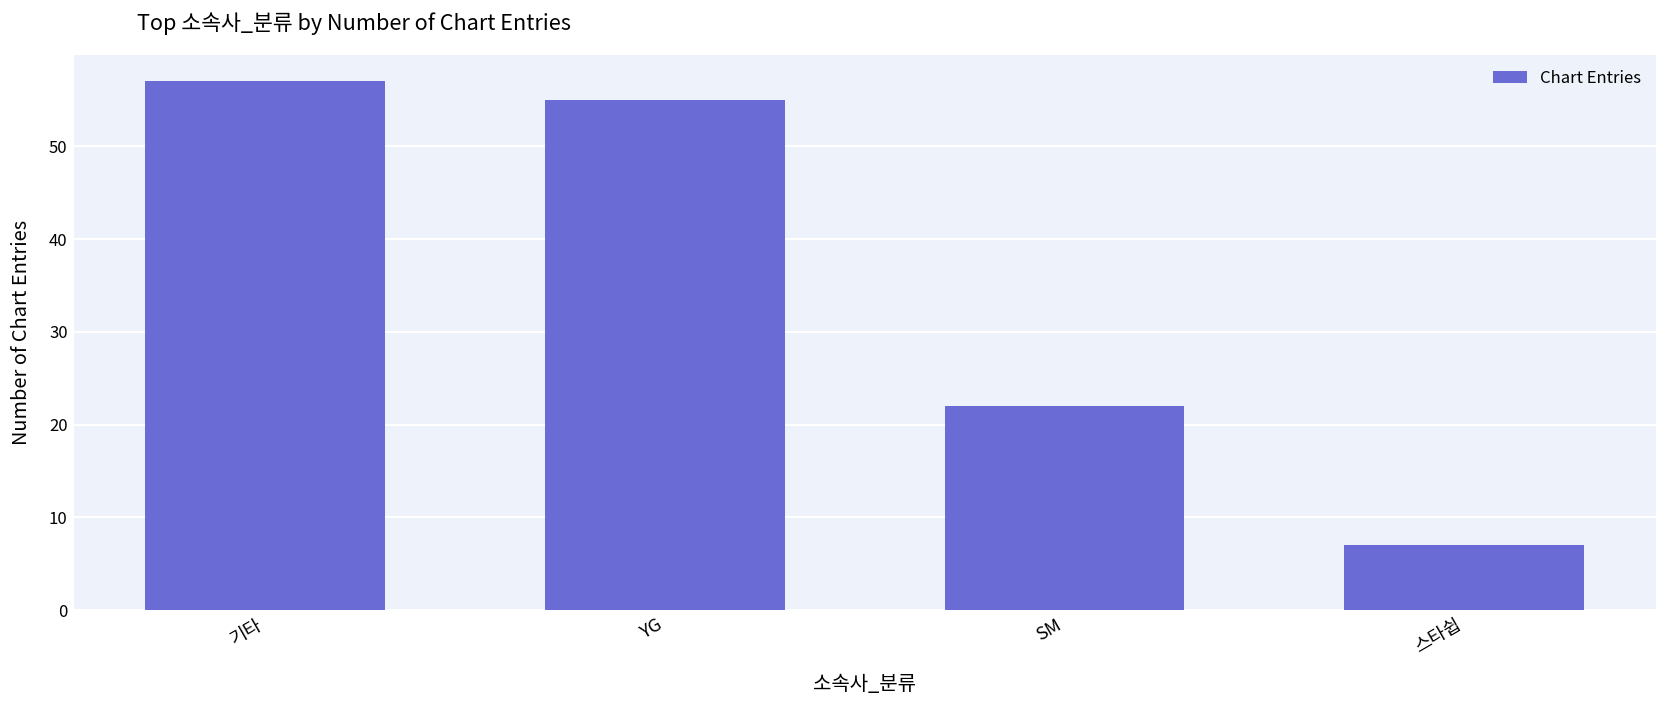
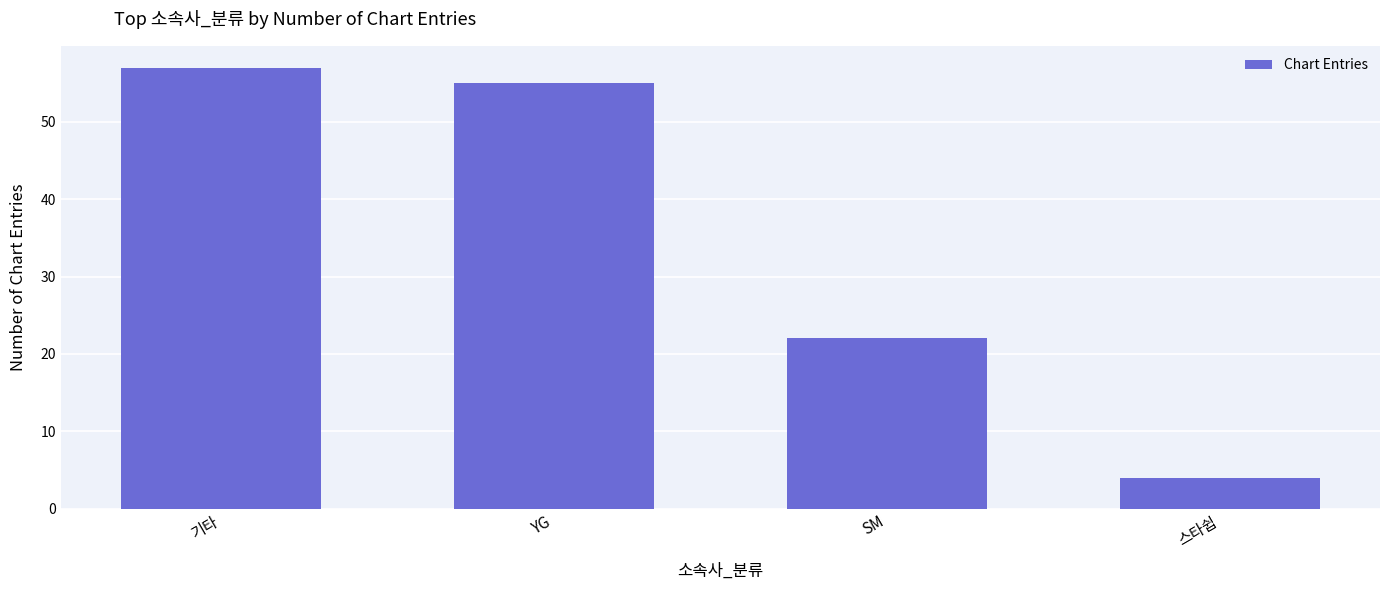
  {
    "기타": 57,
    "YG": 55,
    "SM": 22,
-   "스타쉽": 7
+   "스타쉽": 4
  }
